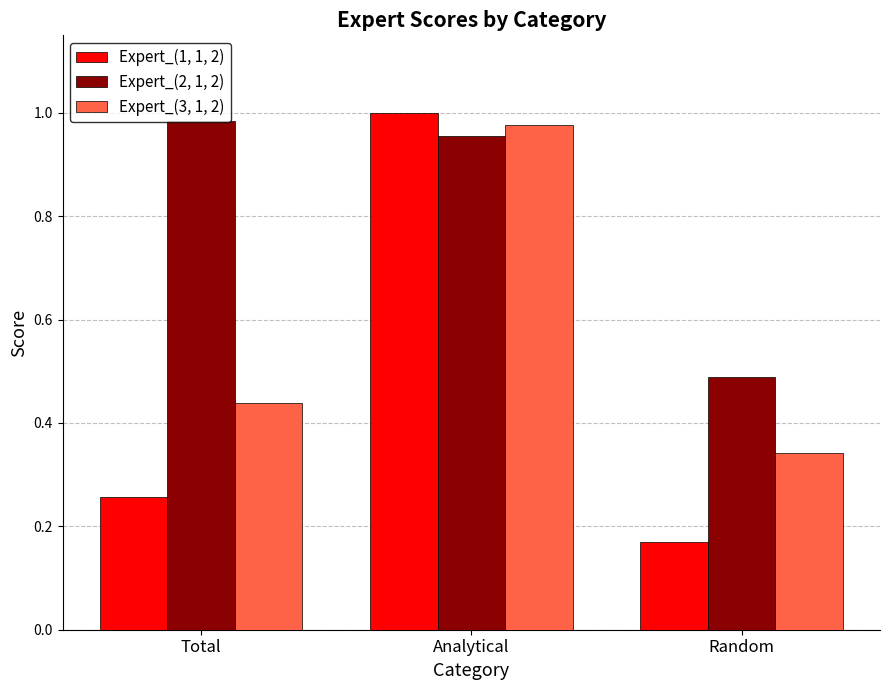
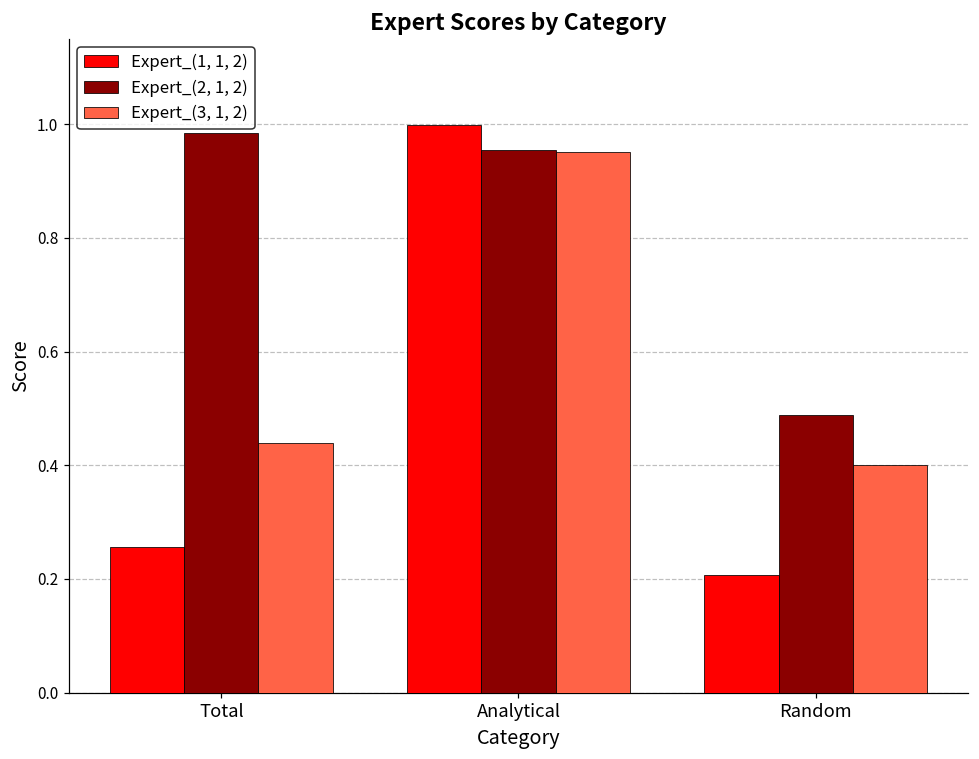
  {
    "Expert_(1, 1, 2)": {
      "Total": 0.26,
      "Analytical": 1.00,
-     "Random": 0.17
+     "Random": 0.21
    },
    "Expert_(2, 1, 2)": {
      "Analytical": 0.95,
      "Random": 0.49
    },
    "Expert_(3, 1, 2)": {
      "Total": 0.44,
-     "Analytical": 0.98,
-     "Random": 0.34
+     "Analytical": 0.95,
+     "Random": 0.40
    }
  }
